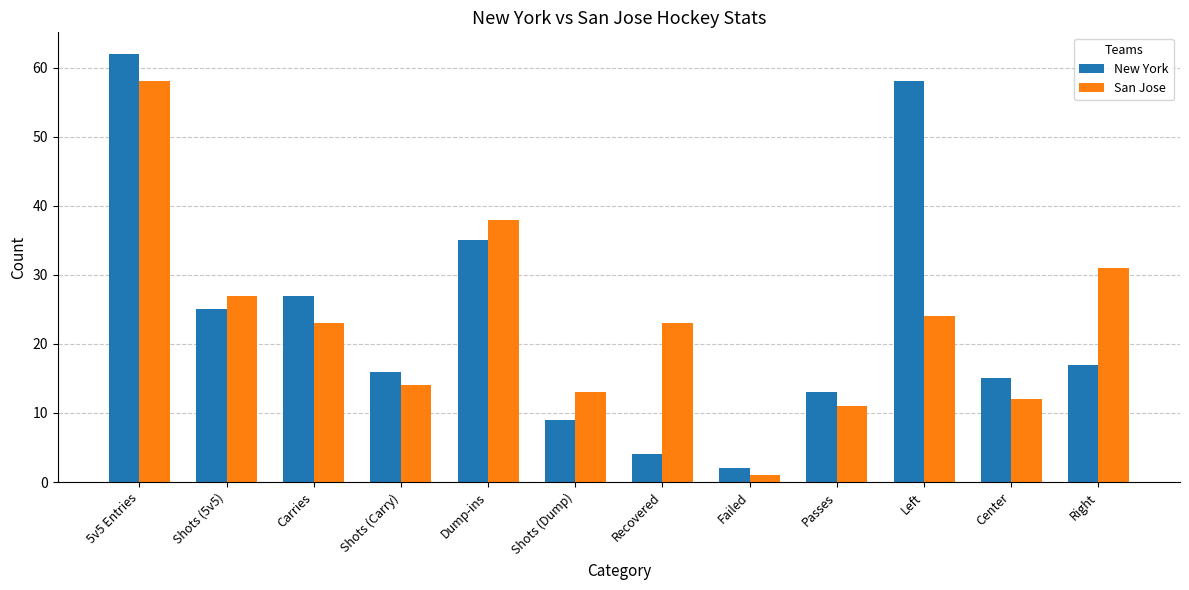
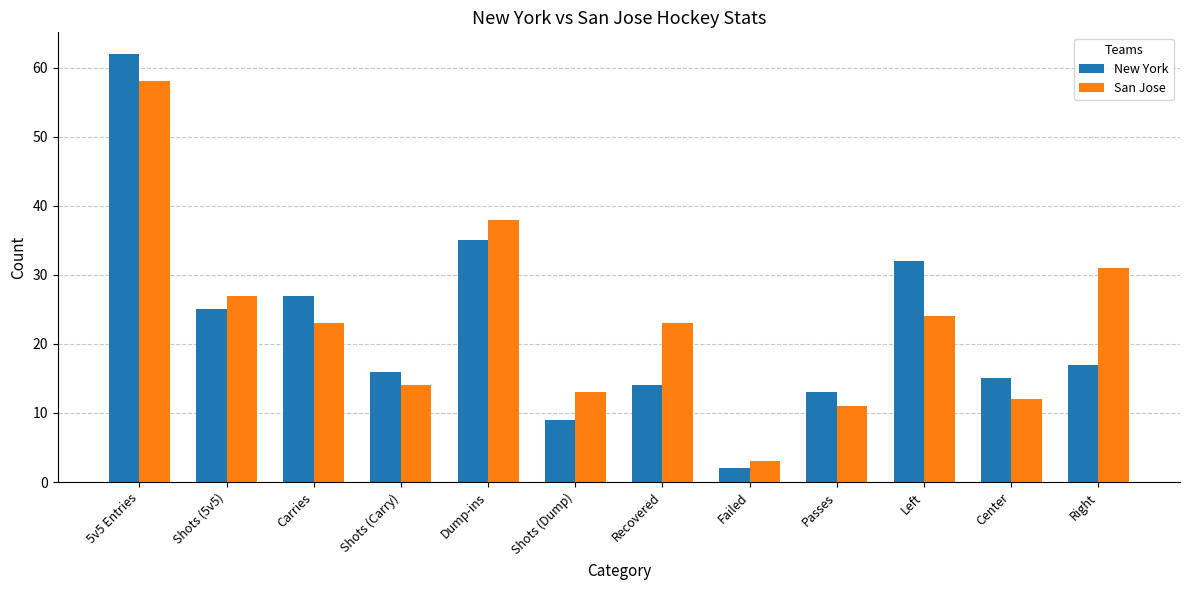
  {
    "New York": {
      "5v5 Entries": 62,
      "Shots (5v5)": 25,
      "Carries": 27,
      "Shots (Carry)": 16,
      "Dump-ins": 35,
      "Shots (Dump)": 9,
-     "Recovered": 4,
+     "Recovered": 14,
      "Failed": 2,
      "Passes": 13,
-     "Left": 58,
+     "Left": 32,
      "Center": 15,
      "Right": 17
    },
    "San Jose": {
      "5v5 Entries": 58,
      "Shots (5v5)": 27,
      "Carries": 23,
      "Shots (Carry)": 14,
      "Dump-ins": 38,
      "Shots (Dump)": 13,
      "Recovered": 23,
-     "Failed": 1,
+     "Failed": 3,
      "Passes": 11,
      "Left": 24,
      "Center": 12,
      "Right": 31
    }
  }
